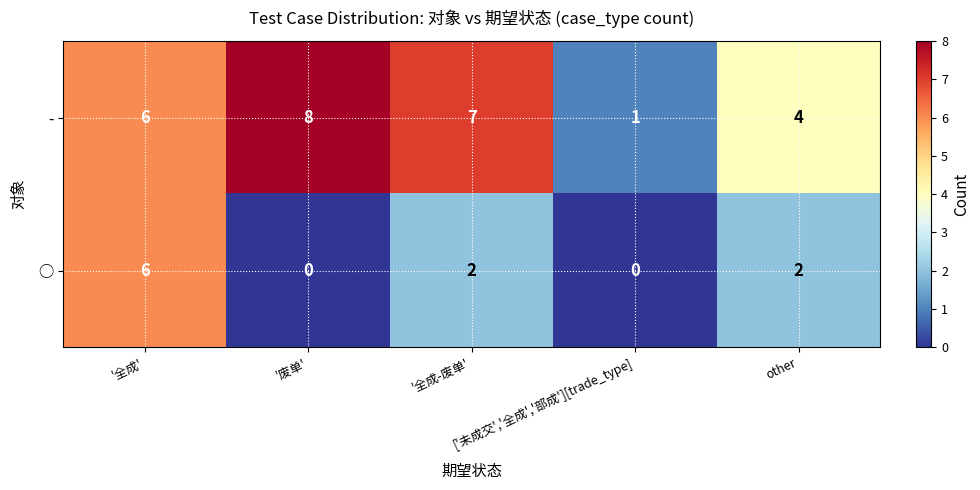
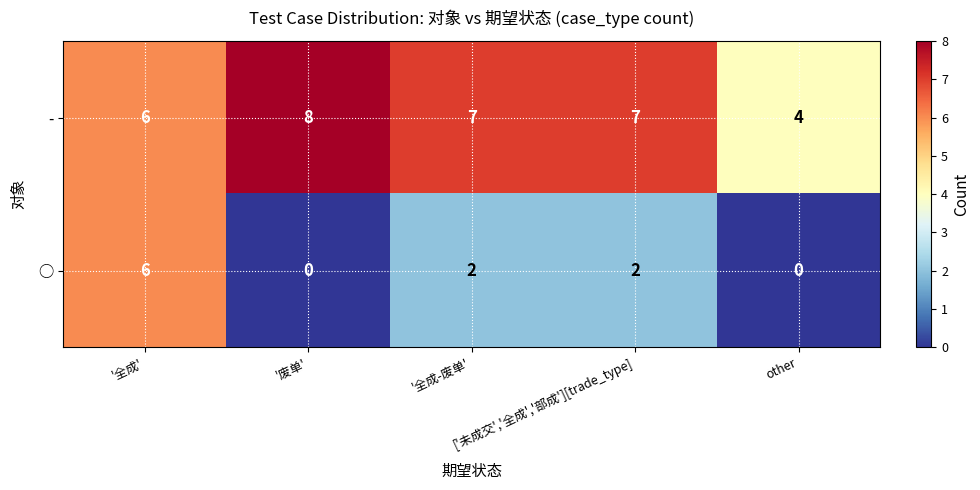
  {
    "-": {
      "'全成'": 6,
      "'废单'": 8,
      "'全成-废单'": 7,
-     "['未成交','全成','部成'][trade_type]": 1,
+     "['未成交','全成','部成'][trade_type]": 7,
      "other": 4
    },
    "○": {
      "'全成'": 6,
      "'废单'": 0,
      "'全成-废单'": 2,
-     "['未成交','全成','部成'][trade_type]": 0,
-     "other": 2
+     "['未成交','全成','部成'][trade_type]": 2,
+     "other": 0
    }
  }
